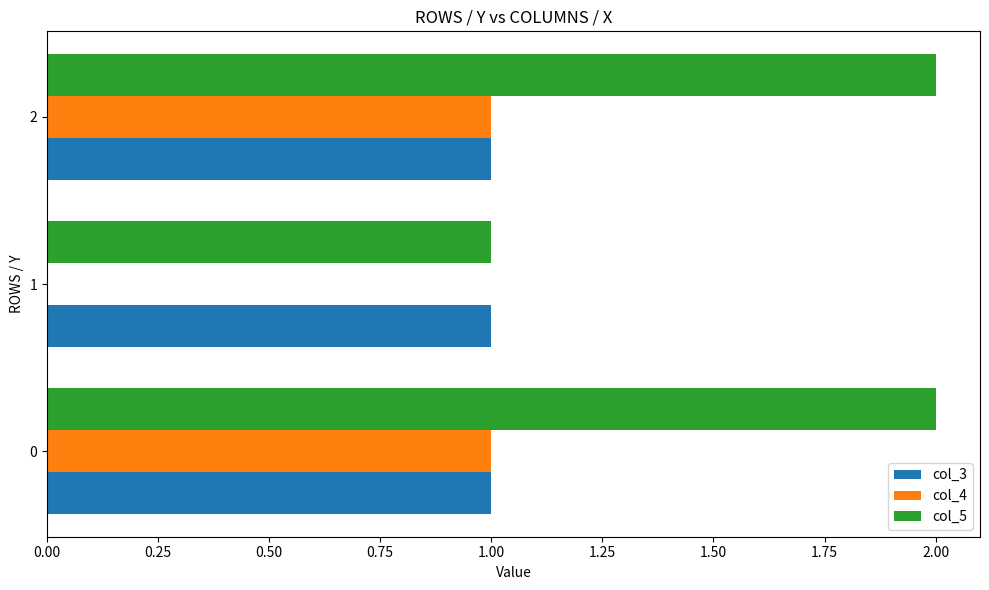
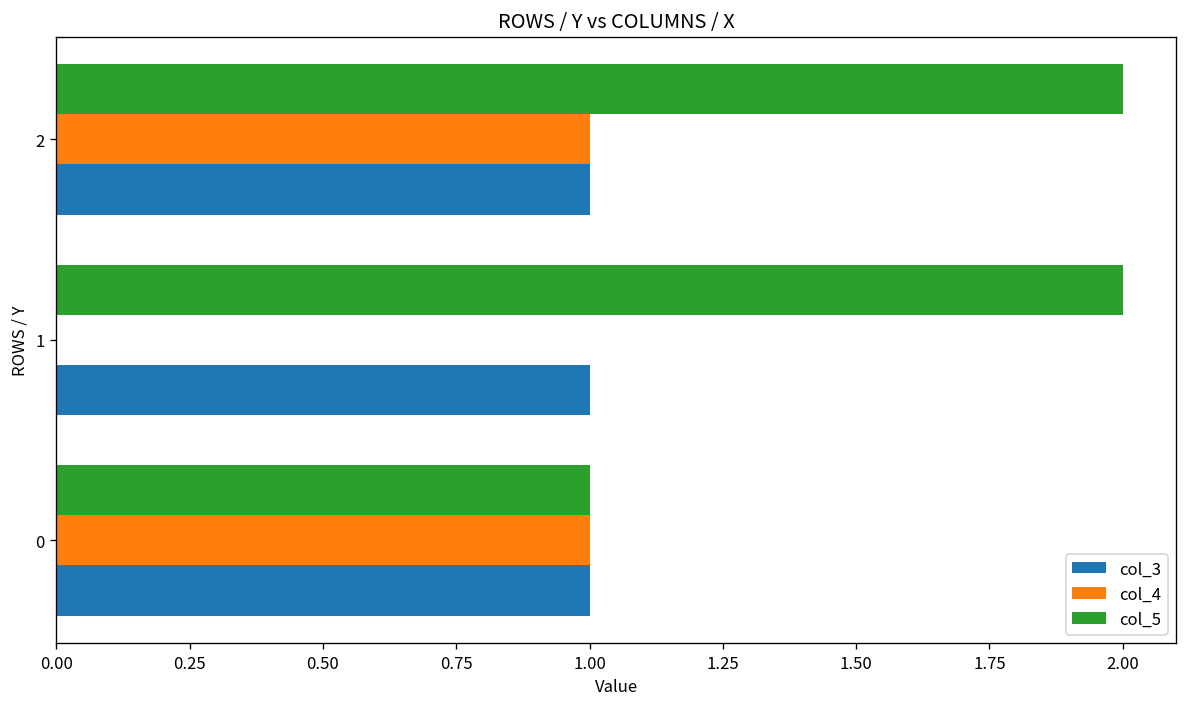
  {
    "col_3": {
      "2": 1,
      "1": 1,
      "0": 1
    },
    "col_4": {
      "2": 1,
      "1": 0,
      "0": 1
    },
    "col_5": {
      "2": 2,
-     "1": 1,
-     "0": 2
+     "1": 2,
+     "0": 1
    }
  }
